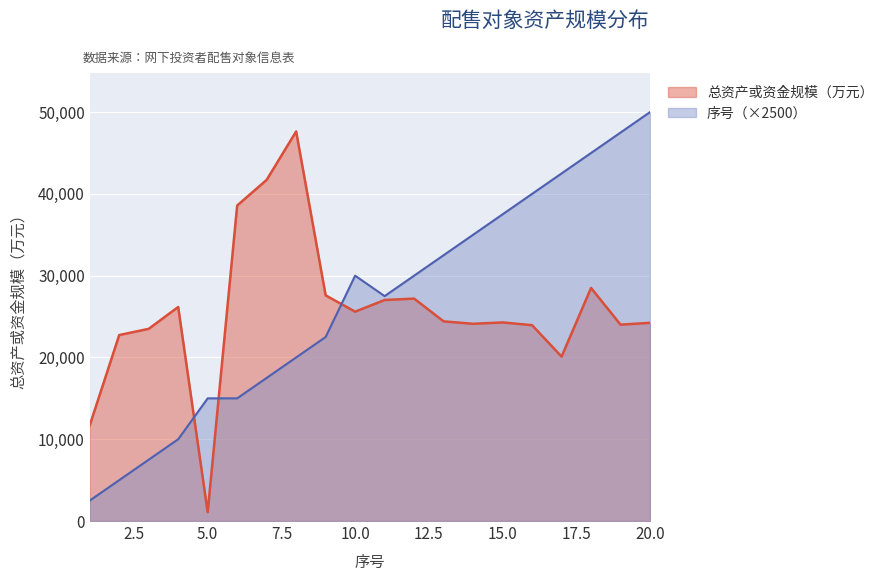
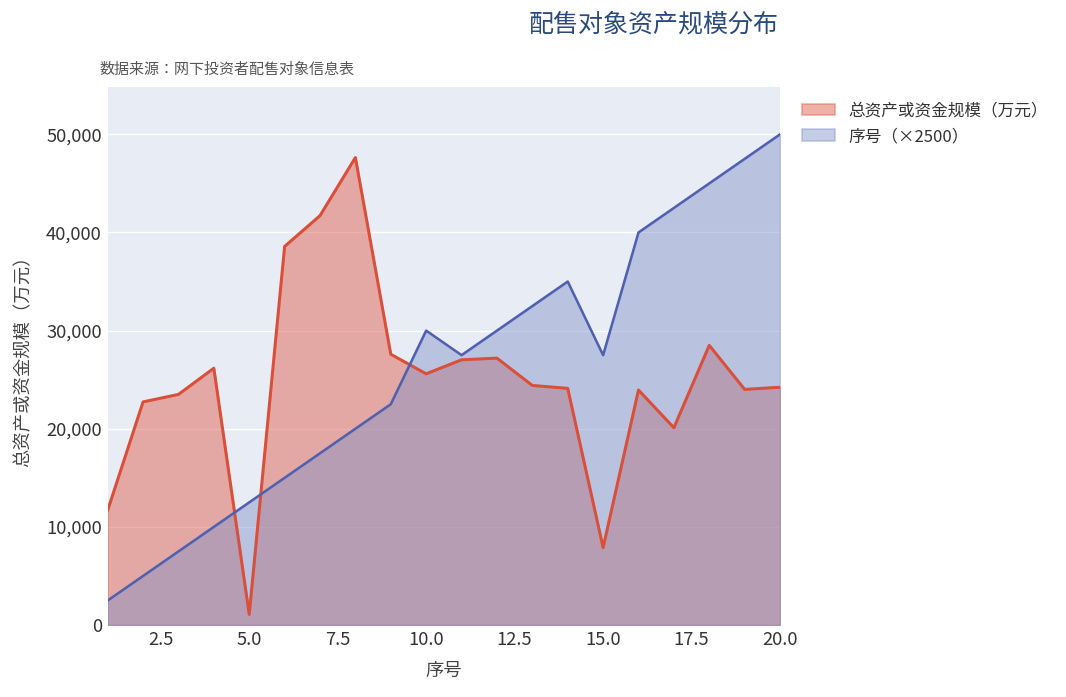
  {
    "总资产或资金规模（万元）": {
      "5.0": "1,000",
      "10.0": "26,000",
-     "15.0": "24,000",
+     "15.0": "8,000",
      "20.0": "24,000"
    },
    "序号（×2500）": {
-     "5.0": "15,000",
+     "5.0": "13,000",
      "10.0": "30,000",
-     "15.0": "38,000",
+     "15.0": "28,000",
      "20.0": "50,000"
    }
  }
